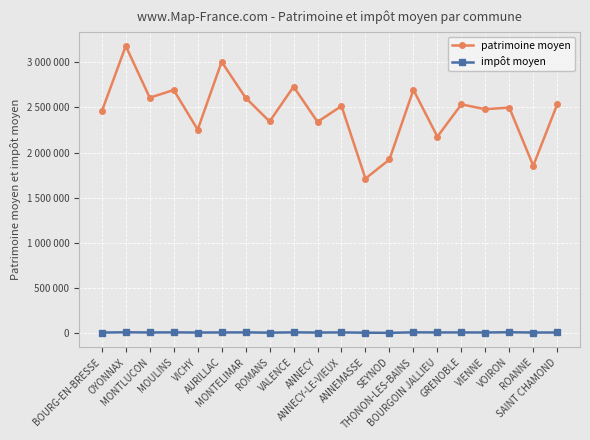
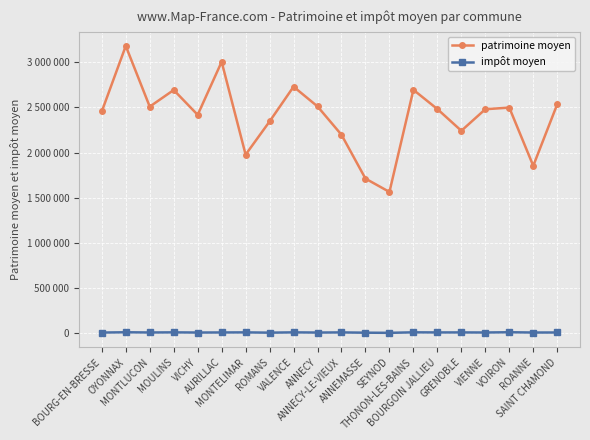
  {
    "patrimoine moyen": {
      "BOURG-EN-BRESSE": 2500000,
      "OYONNAX": 3200000,
-     "MONTLUCON": 2600000,
+     "MONTLUCON": 2500000,
      "MOULINS": 2700000,
-     "VICHY": 2300000,
+     "VICHY": 2400000,
      "AURILLAC": 3000000,
-     "MONTELIMAR": 2600000,
+     "MONTELIMAR": 2000000,
      "ROMANS": 2300000,
      "VALENCE": 2700000,
-     "ANNECY": 2300000,
-     "ANNECY-LE-VIEUX": 2500000,
+     "ANNECY": 2500000,
+     "ANNECY-LE-VIEUX": 2200000,
      "ANNEMASSE": 1700000,
-     "SEYNOD": 1900000,
+     "SEYNOD": 1600000,
      "THONON-LES-BAINS": 2700000,
-     "BOURGOIN JALLIEU": 2200000,
-     "GRENOBLE": 2500000,
+     "BOURGOIN JALLIEU": 2500000,
+     "GRENOBLE": 2200000,
      "VIENNE": 2500000,
      "VOIRON": 2500000,
      "ROANNE": 1900000,
      "SAINT CHAMOND": 2500000
    },
    "impôt moyen": {
      "BOURG-EN-BRESSE": 0,
      "OYONNAX": 0,
      "MONTLUCON": 0,
      "MOULINS": 0,
      "VICHY": 0,
      "AURILLAC": 0,
      "MONTELIMAR": 0,
      "ROMANS": 0,
      "VALENCE": 0,
      "ANNECY": 0,
      "ANNECY-LE-VIEUX": 0,
      "ANNEMASSE": 0,
      "SEYNOD": 0,
      "THONON-LES-BAINS": 0,
      "BOURGOIN JALLIEU": 0,
      "GRENOBLE": 0,
      "VIENNE": 0,
      "VOIRON": 0,
      "ROANNE": 0,
      "SAINT CHAMOND": 0
    }
  }
